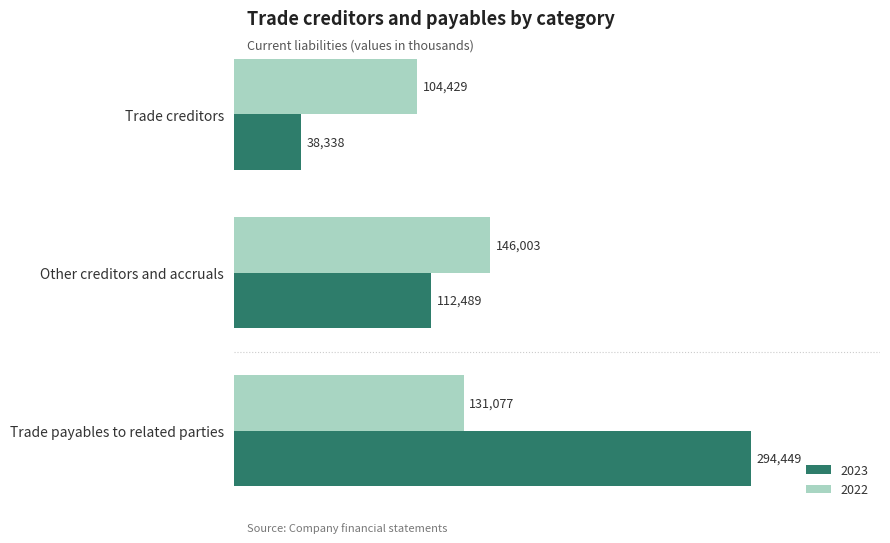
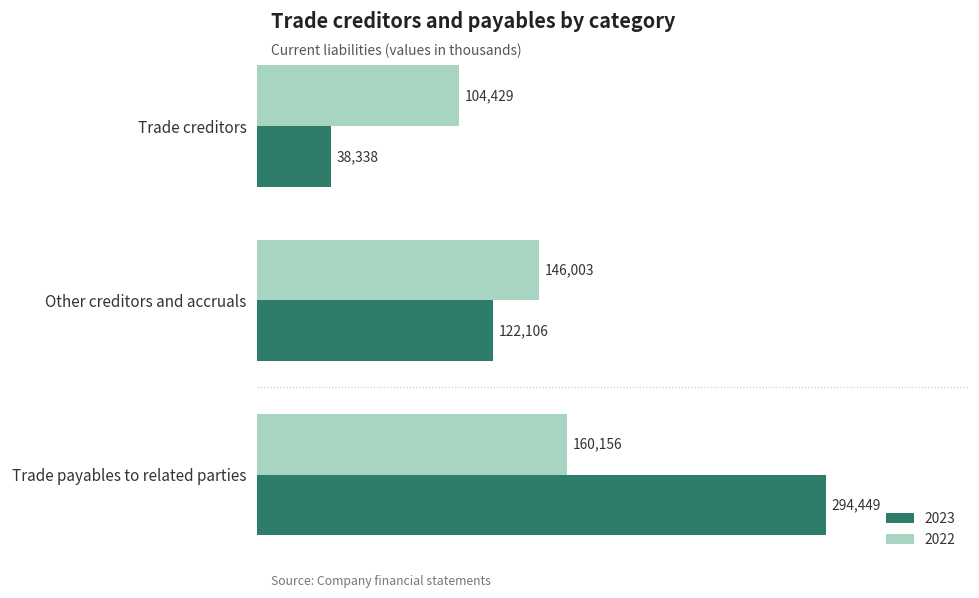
  {
    "2023": {
      "Trade creditors": "38,338",
-     "Other creditors and accruals": "112,489",
+     "Other creditors and accruals": "122,106",
      "Trade payables to related parties": "294,449"
    },
    "2022": {
      "Trade creditors": "104,429",
      "Other creditors and accruals": "146,003",
-     "Trade payables to related parties": "131,077"
+     "Trade payables to related parties": "160,156"
    }
  }
